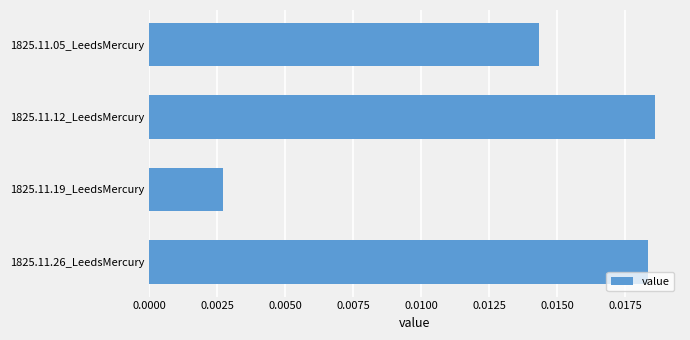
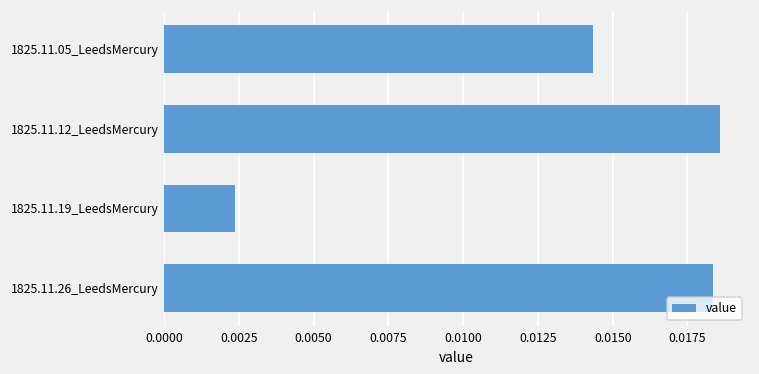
  {
    "1825.11.05_LeedsMercury": 0.0144,
    "1825.11.12_LeedsMercury": 0.0186,
-   "1825.11.19_LeedsMercury": 0.0027,
+   "1825.11.19_LeedsMercury": 0.0024,
    "1825.11.26_LeedsMercury": 0.0184
  }
